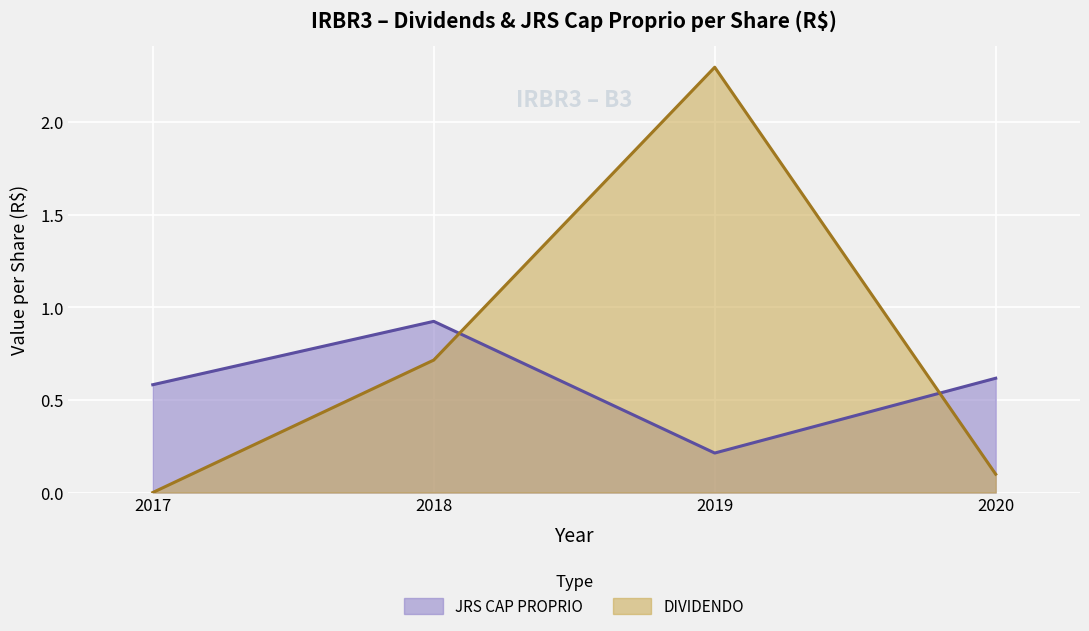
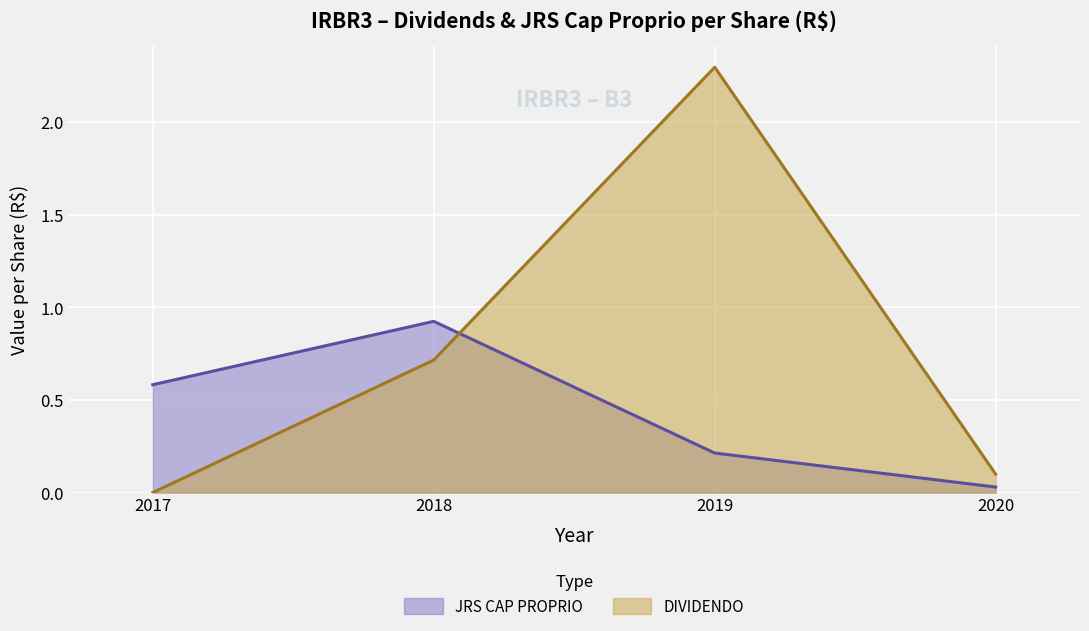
  {
    "JRS CAP PROPRIO": {
      "2017": 0.58,
      "2018": 0.92,
      "2019": 0.21,
-     "2020": 0.62
+     "2020": 0.03
    },
    "DIVIDENDO": {
      "2017": 0.00,
      "2018": 0.72,
      "2019": 2.30,
      "2020": 0.10
    }
  }
